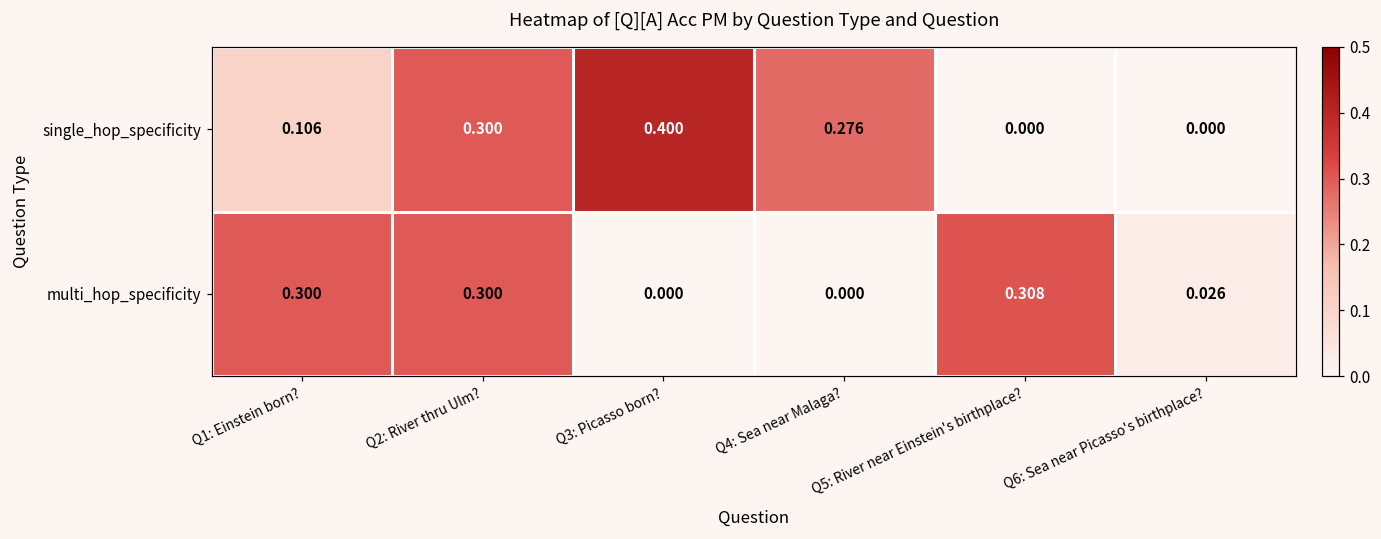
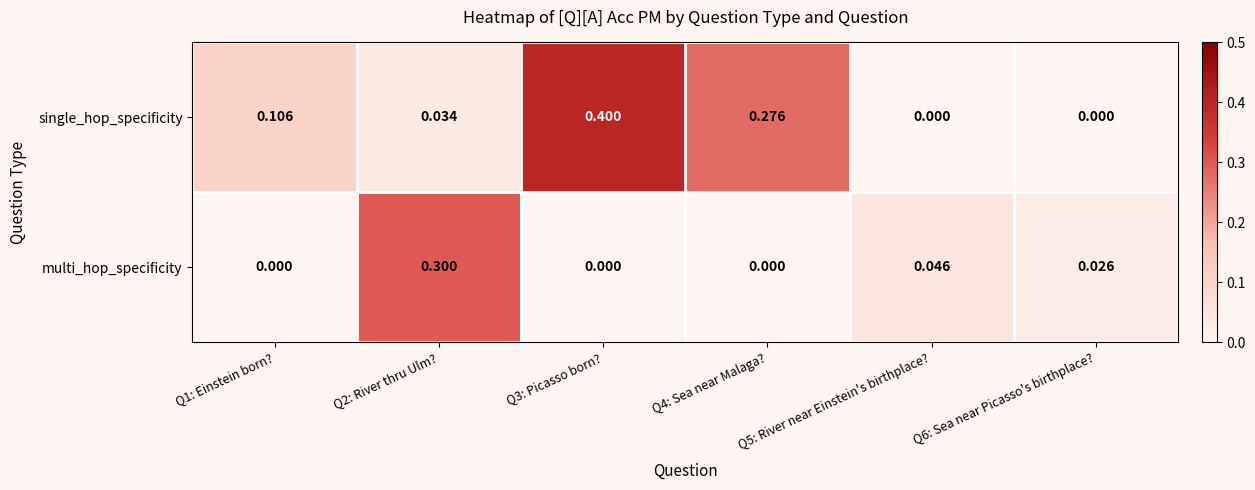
  {
    "single_hop_specificity": {
      "Q1: Einstein born?": 0.106,
-     "Q2: River thru Ulm?": 0.300,
+     "Q2: River thru Ulm?": 0.034,
      "Q3: Picasso born?": 0.400,
      "Q4: Sea near Malaga?": 0.276,
      "Q5: River near Einstein's birthplace?": 0.000,
      "Q6: Sea near Picasso's birthplace?": 0.000
    },
    "multi_hop_specificity": {
-     "Q1: Einstein born?": 0.300,
+     "Q1: Einstein born?": 0.000,
      "Q2: River thru Ulm?": 0.300,
      "Q3: Picasso born?": 0.000,
      "Q4: Sea near Malaga?": 0.000,
-     "Q5: River near Einstein's birthplace?": 0.308,
+     "Q5: River near Einstein's birthplace?": 0.046,
      "Q6: Sea near Picasso's birthplace?": 0.026
    }
  }
